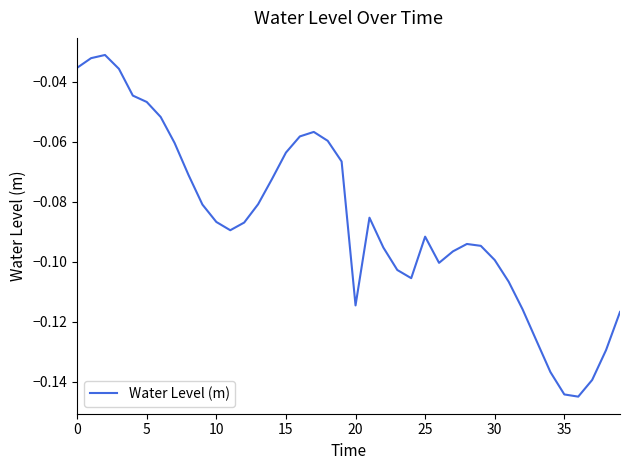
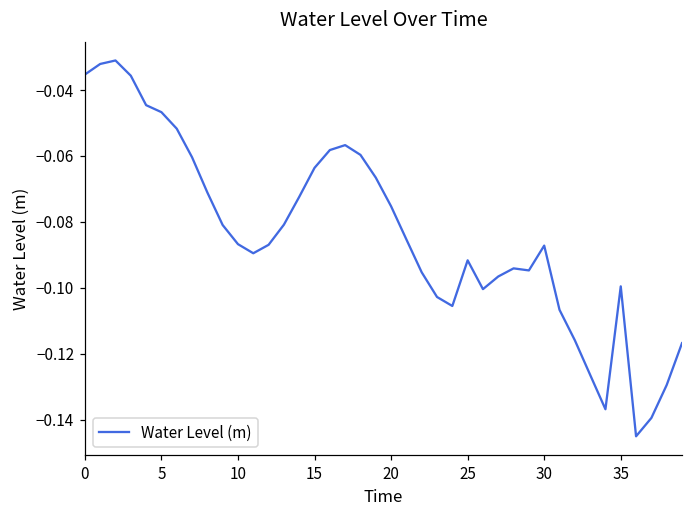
  {
    "0": -0.035,
    "5": -0.047,
    "10": -0.087,
    "15": -0.064,
-   "20": -0.115,
+   "20": -0.075,
    "25": -0.092,
-   "30": -0.099,
-   "35": -0.144
+   "30": -0.087,
+   "35": -0.100
  }
